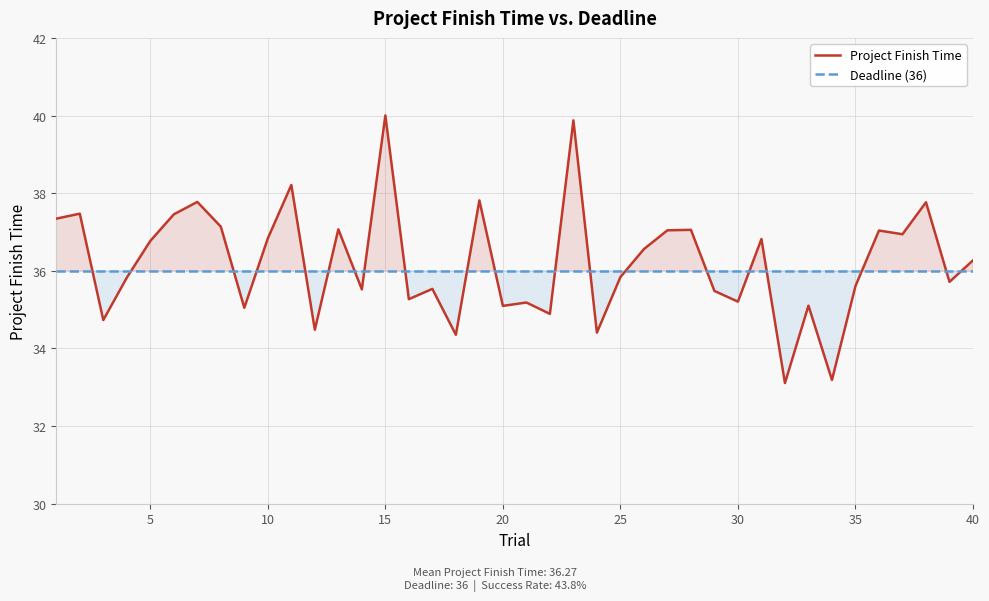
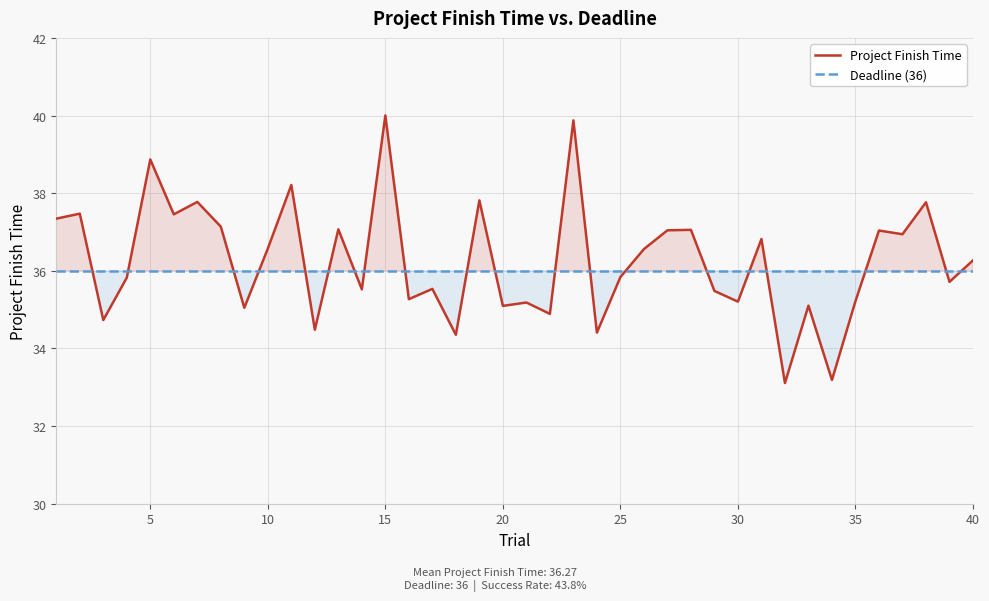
  {
    "Project Finish Time": {
-     "5": 36.8,
-     "10": 36.8,
+     "5": 38.9,
+     "10": 36.6,
      "15": 40.0,
      "20": 35.1,
      "25": 35.8,
      "30": 35.2,
-     "35": 35.6,
+     "35": 35.2,
      "40": 36.3
    },
    "Deadline (36)": {
      "5": 36.0,
      "10": 36.0,
      "15": 36.0,
      "20": 36.0,
      "25": 36.0,
      "30": 36.0,
      "35": 36.0,
      "40": 36.0
    }
  }
